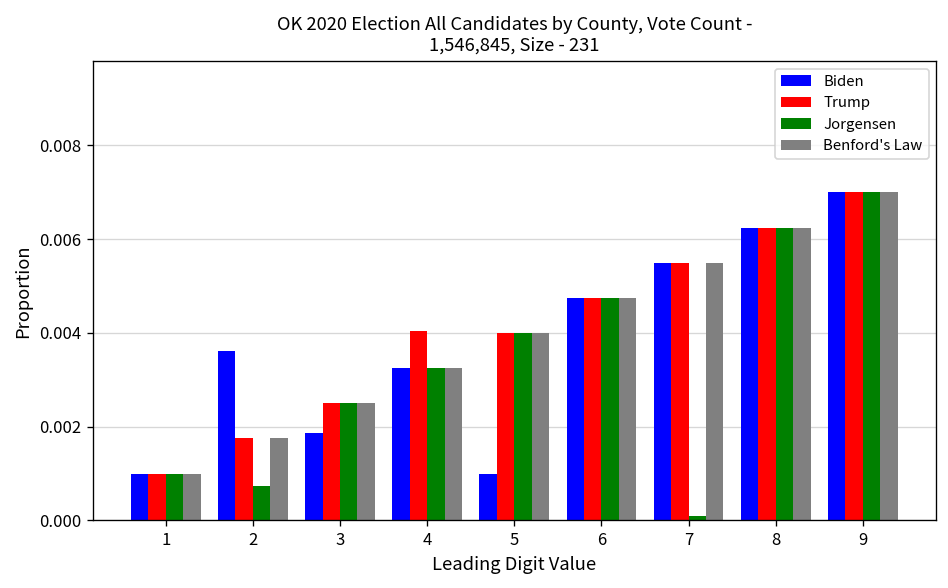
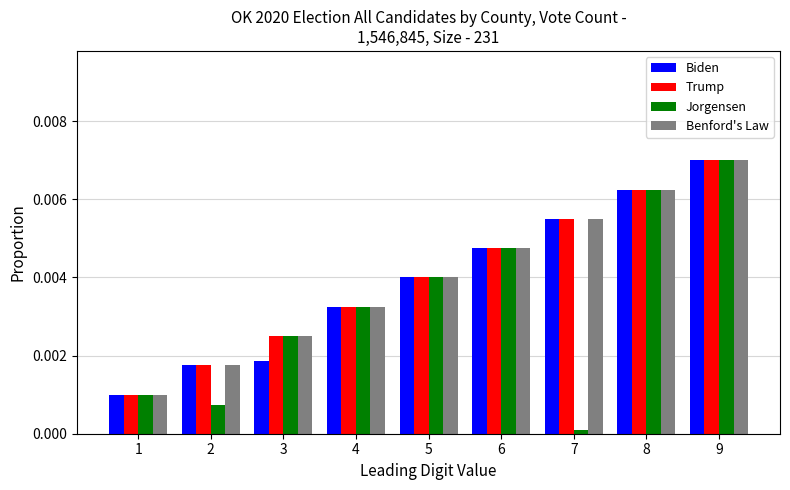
  {
    "Biden": {
      "1": 0.0010,
-     "2": 0.0036,
+     "2": 0.0017,
      "3": 0.0019,
      "4": 0.0033,
-     "5": 0.001,
+     "5": 0.004,
      "6": 0.0047,
      "7": 0.0055,
      "8": 0.0062,
      "9": 0.0070
    },
    "Trump": {
      "1": 0.0010,
      "2": 0.0017,
      "3": 0.0025,
-     "4": 0.0041,
+     "4": 0.0033,
      "5": 0.0040,
      "6": 0.0047,
      "7": 0.0055,
      "8": 0.0062,
      "9": 0.0070
    },
    "Jorgensen": {
      "1": 0.0010,
      "2": 0.0007,
      "3": 0.0025,
      "4": 0.0033,
      "5": 0.0040,
      "6": 0.0047,
      "7": 0.0001,
      "8": 0.0062,
      "9": 0.0070
    },
    "Benford's Law": {
      "1": 0.0010,
      "2": 0.0017,
      "3": 0.0025,
      "4": 0.0033,
      "5": 0.0040,
      "6": 0.0047,
      "7": 0.0055,
      "8": 0.0062,
      "9": 0.0070
    }
  }
